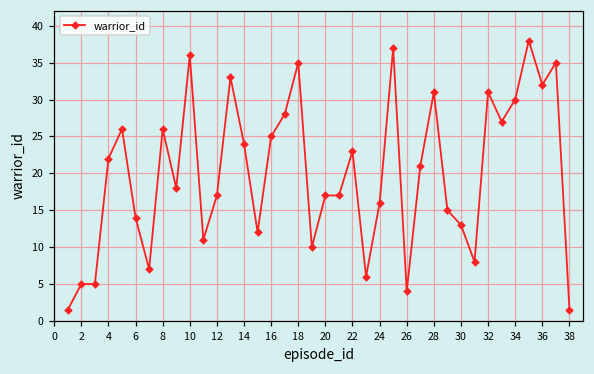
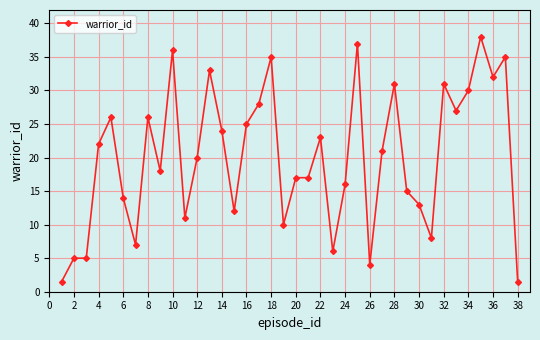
  {
    "2": 5,
    "4": 22,
    "6": 14,
    "8": 26,
    "10": 36,
-   "12": 17,
+   "12": 20,
    "14": 24,
    "16": 25,
    "18": 35,
    "20": 17,
    "22": 23,
    "24": 16,
    "26": 4,
    "28": 31,
    "30": 13,
    "32": 31,
    "34": 30,
    "36": 32,
    "38": 2
  }
